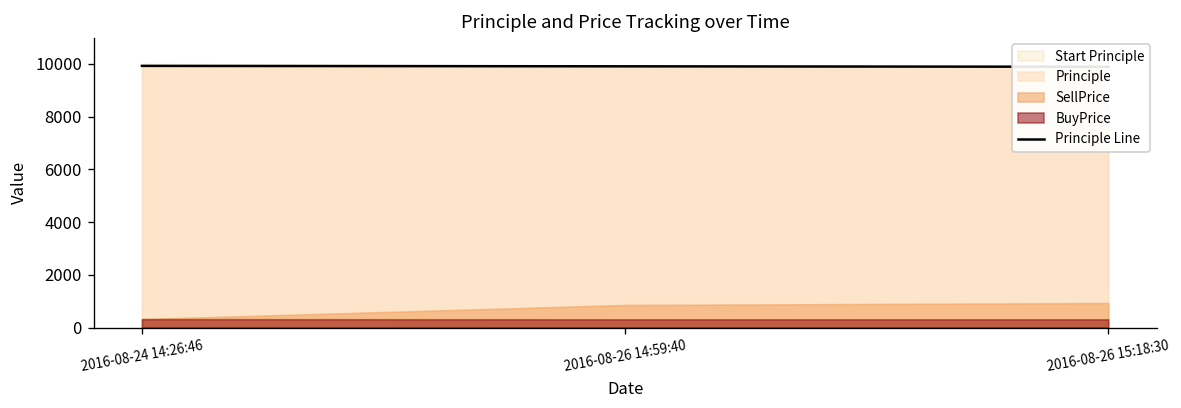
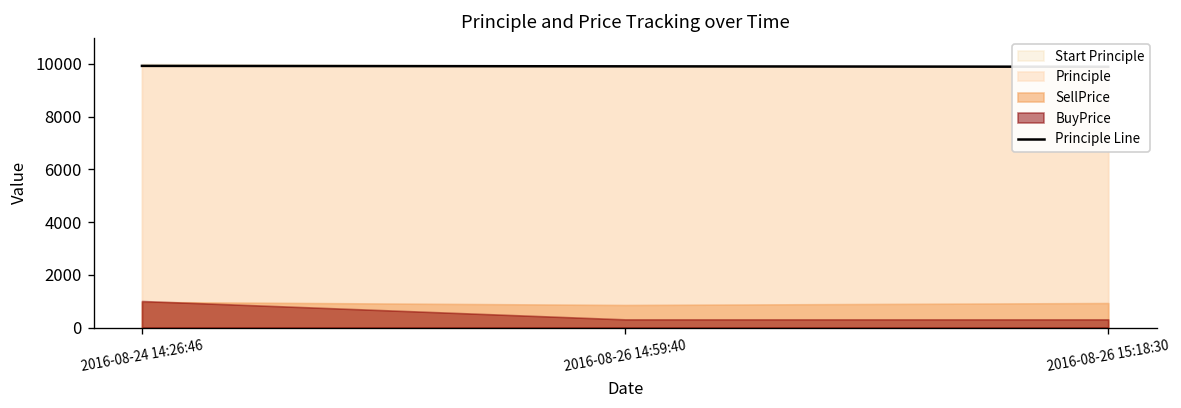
  {
    "SellPrice": {
-     "2016-08-24 14:26:46": 300,
+     "2016-08-24 14:26:46": 1000,
      "2016-08-26 14:59:40": 900,
      "2016-08-26 15:18:30": 900
    },
    "BuyPrice": {
-     "2016-08-24 14:26:46": 300,
+     "2016-08-24 14:26:46": 1000,
      "2016-08-26 14:59:40": 300,
      "2016-08-26 15:18:30": 300
    }
  }
